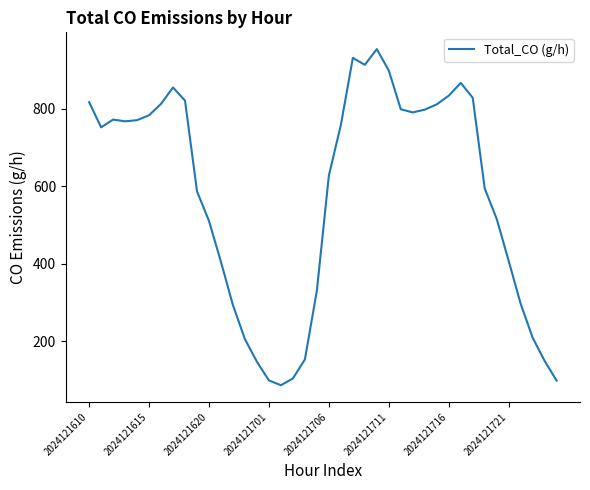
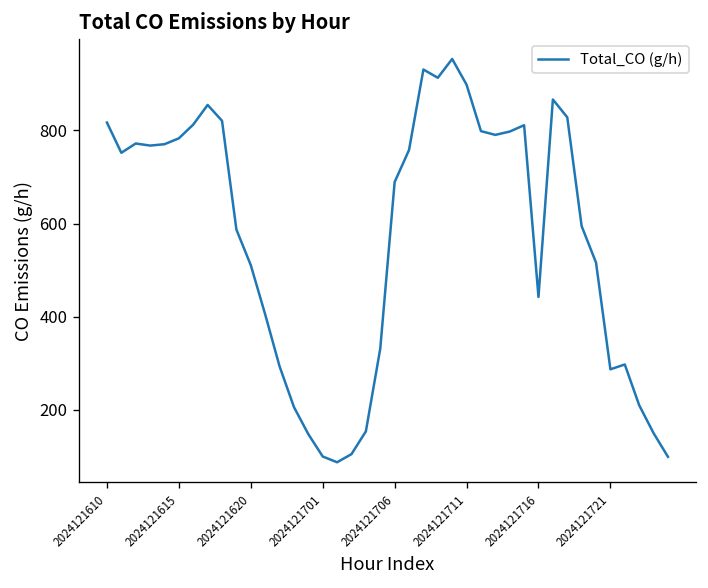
  {
    "2024121610": 820,
    "2024121615": 780,
    "2024121620": 510,
    "2024121701": 100,
-   "2024121706": 630,
+   "2024121706": 690,
    "2024121711": 900,
-   "2024121716": 830,
-   "2024121721": 410
+   "2024121716": 440,
+   "2024121721": 290
  }
